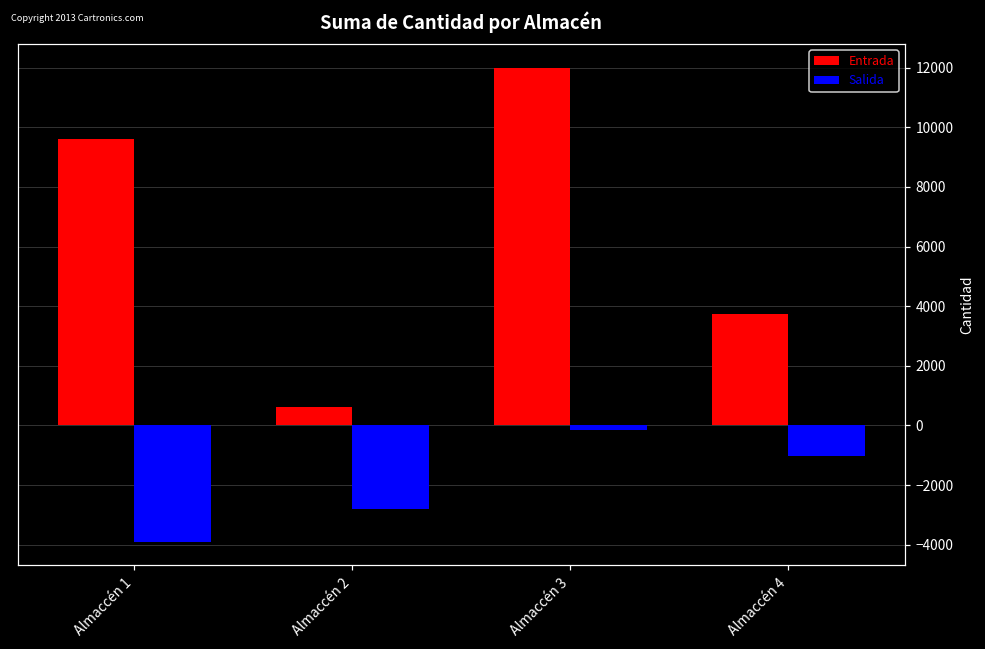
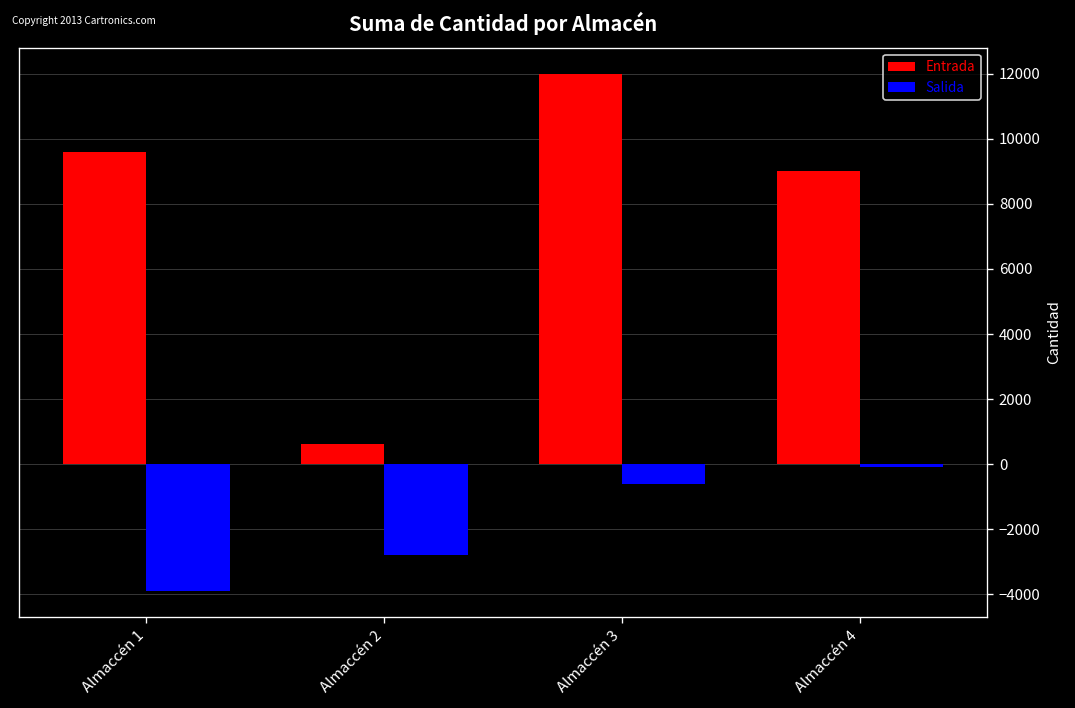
  {
    "Entrada": {
      "Almaccén 1": 9600,
      "Almaccén 2": 600,
      "Almaccén 3": 12000,
-     "Almaccén 4": 3700
+     "Almaccén 4": 9000
    },
    "Salida": {
      "Almaccén 1": -3900,
      "Almaccén 2": -2800,
-     "Almaccén 3": -100,
-     "Almaccén 4": -1000
+     "Almaccén 3": -600,
+     "Almaccén 4": -100
    }
  }
